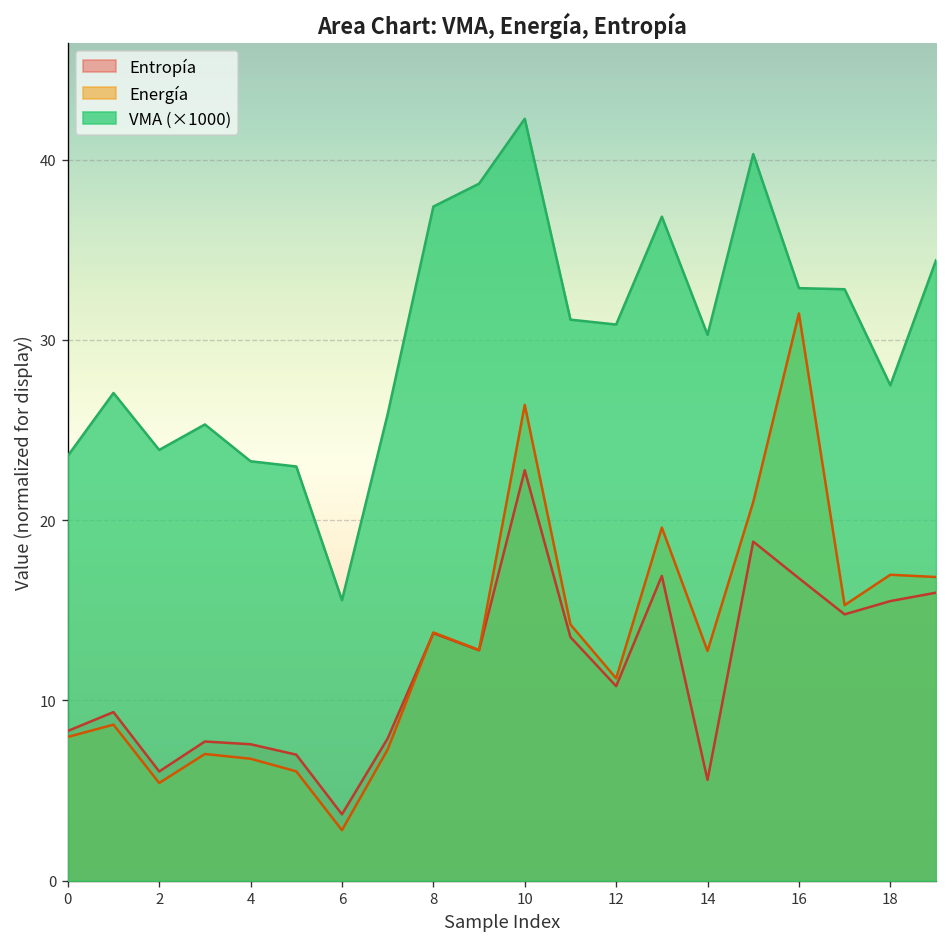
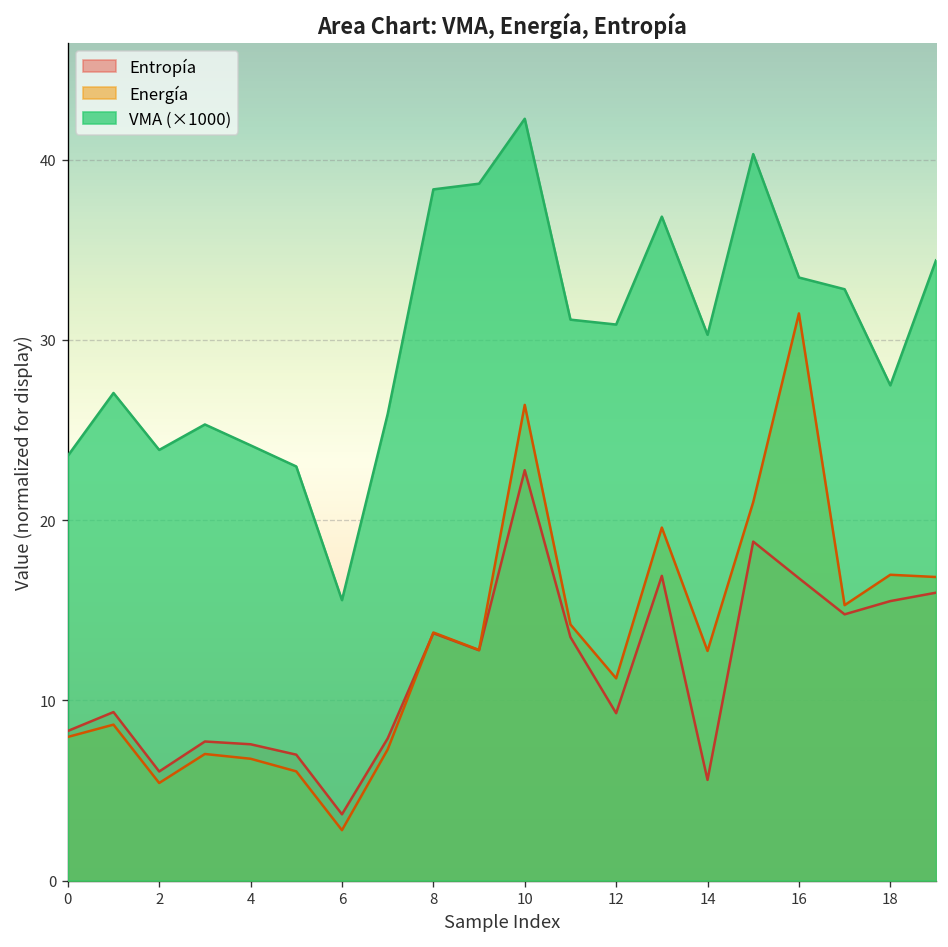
  {
    "Entropía": {
      "0": 8.3,
      "4": 7.6,
      "6": 3.7,
      "10": 22.8,
-     "12": 10.8,
+     "12": 9.3,
      "14": 5.6,
      "16": 16.8,
      "18": 15.5
    },
    "Energía": {
      "0": 8.0,
      "4": 6.8,
      "6": 2.8,
      "10": 26.4,
      "12": 11.2,
      "14": 12.7,
      "16": 31.5,
      "18": 17.0
    },
    "VMA (×1000)": {
      "0": 23.6,
-     "4": 23.3,
+     "4": 24.2,
      "6": 15.6,
-     "8": 37.4,
+     "8": 38.3,
      "10": 42.3,
      "12": 30.9,
      "14": 30.3,
-     "16": 32.9,
+     "16": 33.5,
      "18": 27.5
    }
  }
